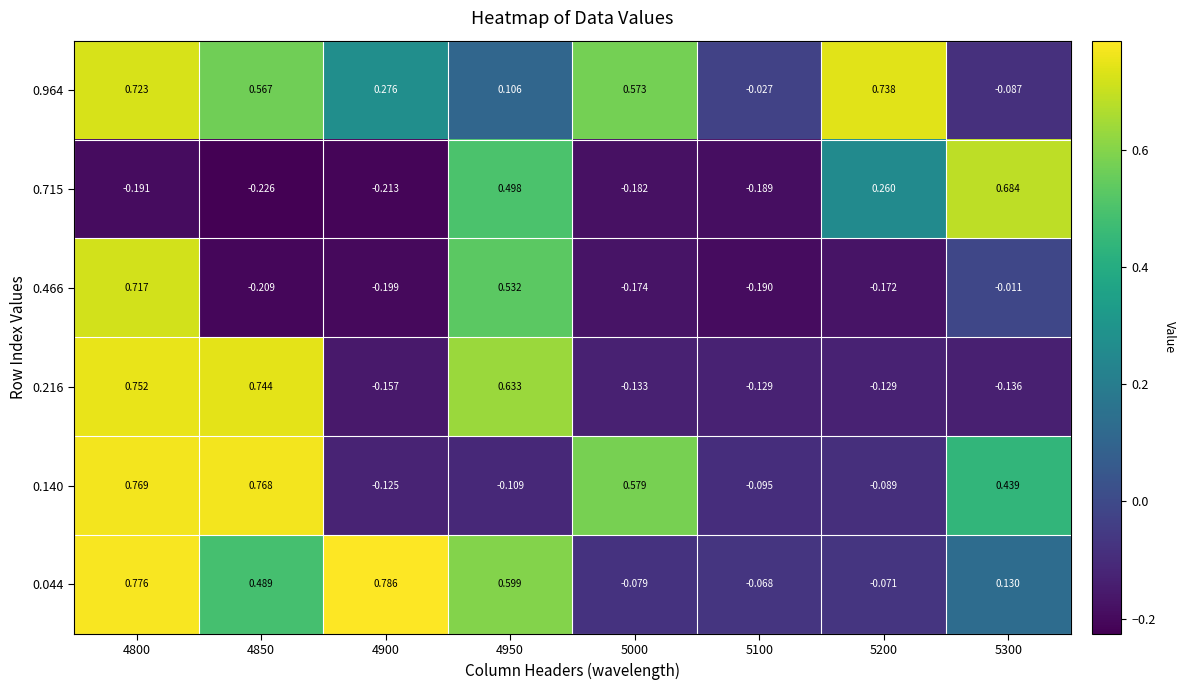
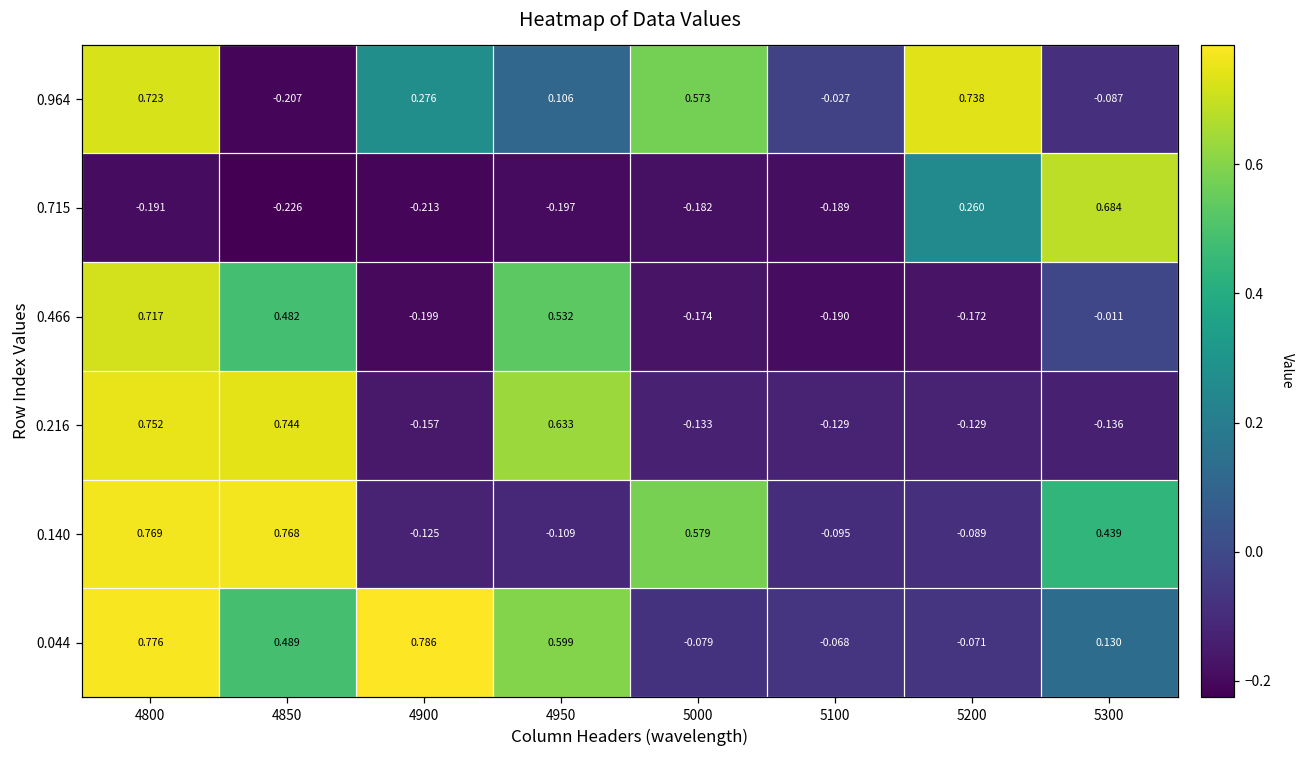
  {
    "0.964": {
      "4800": 0.723,
-     "4850": 0.567,
+     "4850": -0.207,
      "4900": 0.276,
      "4950": 0.106,
      "5000": 0.573,
      "5100": -0.027,
      "5200": 0.738,
      "5300": -0.087
    },
    "0.715": {
      "4800": -0.191,
      "4850": -0.226,
      "4900": -0.213,
-     "4950": 0.498,
+     "4950": -0.197,
      "5000": -0.182,
      "5100": -0.189,
      "5200": 0.260,
      "5300": 0.684
    },
    "0.466": {
      "4800": 0.717,
-     "4850": -0.209,
+     "4850": 0.482,
      "4900": -0.199,
      "4950": 0.532,
      "5000": -0.174,
      "5100": -0.190,
      "5200": -0.172,
      "5300": -0.011
    },
    "0.216": {
      "4800": 0.752,
      "4850": 0.744,
      "4900": -0.157,
      "4950": 0.633,
      "5000": -0.133,
      "5100": -0.129,
      "5200": -0.129,
      "5300": -0.136
    },
    "0.140": {
      "4800": 0.769,
      "4850": 0.768,
      "4900": -0.125,
      "4950": -0.109,
      "5000": 0.579,
      "5100": -0.095,
      "5200": -0.089,
      "5300": 0.439
    },
    "0.044": {
      "4800": 0.776,
      "4850": 0.489,
      "4900": 0.786,
      "4950": 0.599,
      "5000": -0.079,
      "5100": -0.068,
      "5200": -0.071,
      "5300": 0.130
    }
  }
